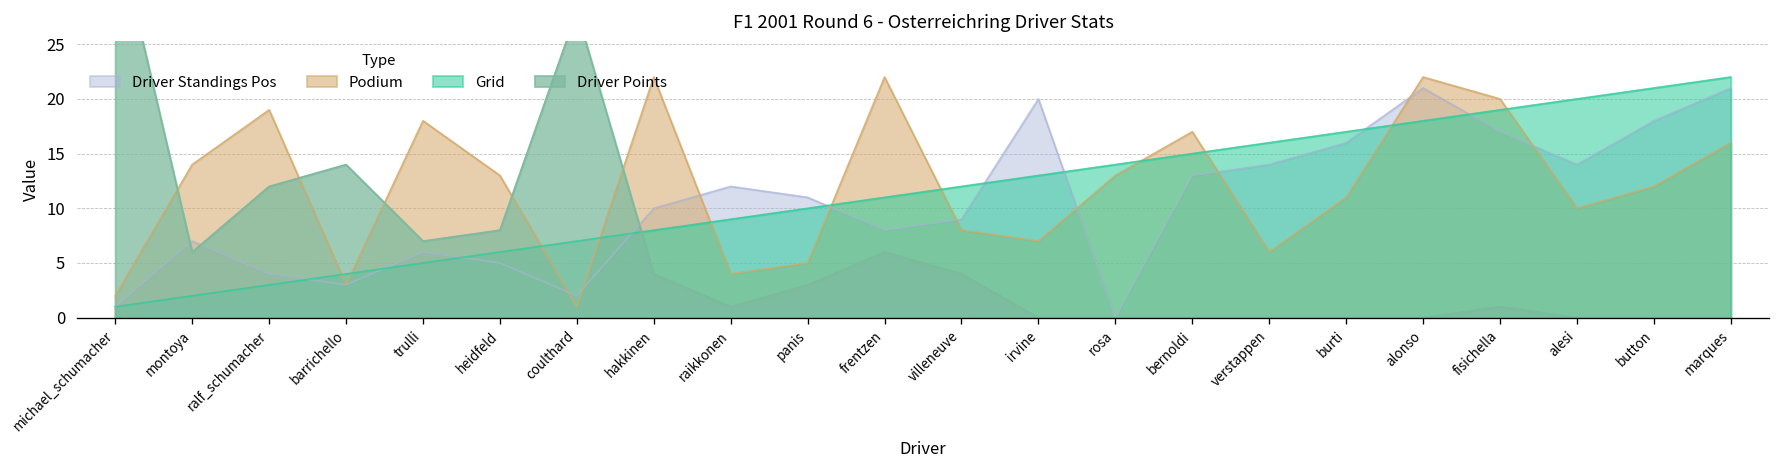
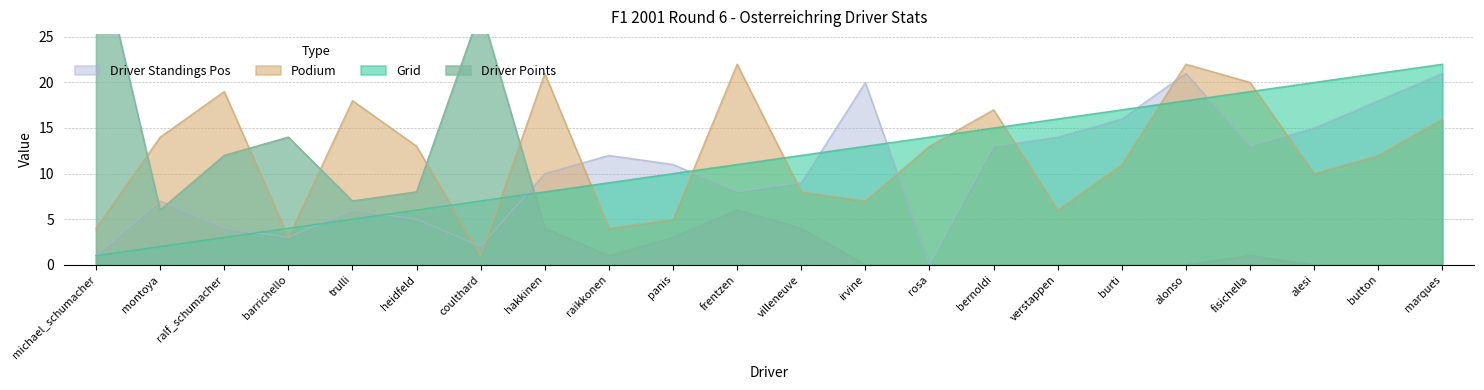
  {
    "Driver Standings Pos": {
      "montoya": 7,
      "ralf_schumacher": 4,
      "trulli": 6,
      "heidfeld": 5,
      "coulthard": 2,
      "hakkinen": 10,
      "raikkonen": 12,
      "panis": 11,
      "frentzen": 8,
      "villeneuve": 9,
      "irvine": 20,
      "bernoldi": 13,
      "verstappen": 14,
      "burti": 16,
      "alonso": 21,
-     "fisichella": 17,
-     "alesi": 14,
+     "fisichella": 13,
+     "alesi": 15,
      "button": 18,
      "marques": 21
    },
    "Podium": {
-     "michael_schumacher": 2,
+     "michael_schumacher": 4,
      "montoya": 14,
      "ralf_schumacher": 19,
      "trulli": 18,
      "heidfeld": 13,
      "coulthard": 1,
-     "hakkinen": 22,
+     "hakkinen": 21,
      "raikkonen": 4,
      "panis": 5,
      "frentzen": 22,
      "villeneuve": 8,
      "irvine": 7,
      "rosa": 13,
      "bernoldi": 17,
      "verstappen": 6,
      "burti": 11,
      "alonso": 22,
      "fisichella": 20,
      "alesi": 10,
      "button": 12,
      "marques": 16
    }
  }
